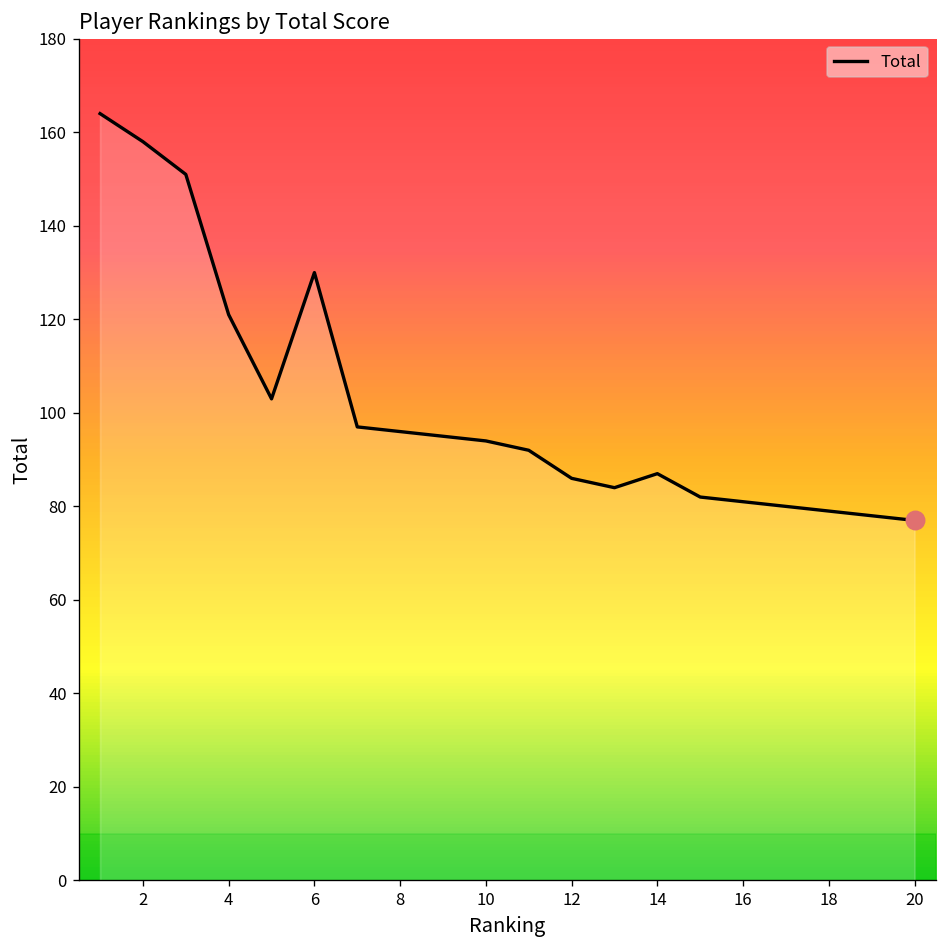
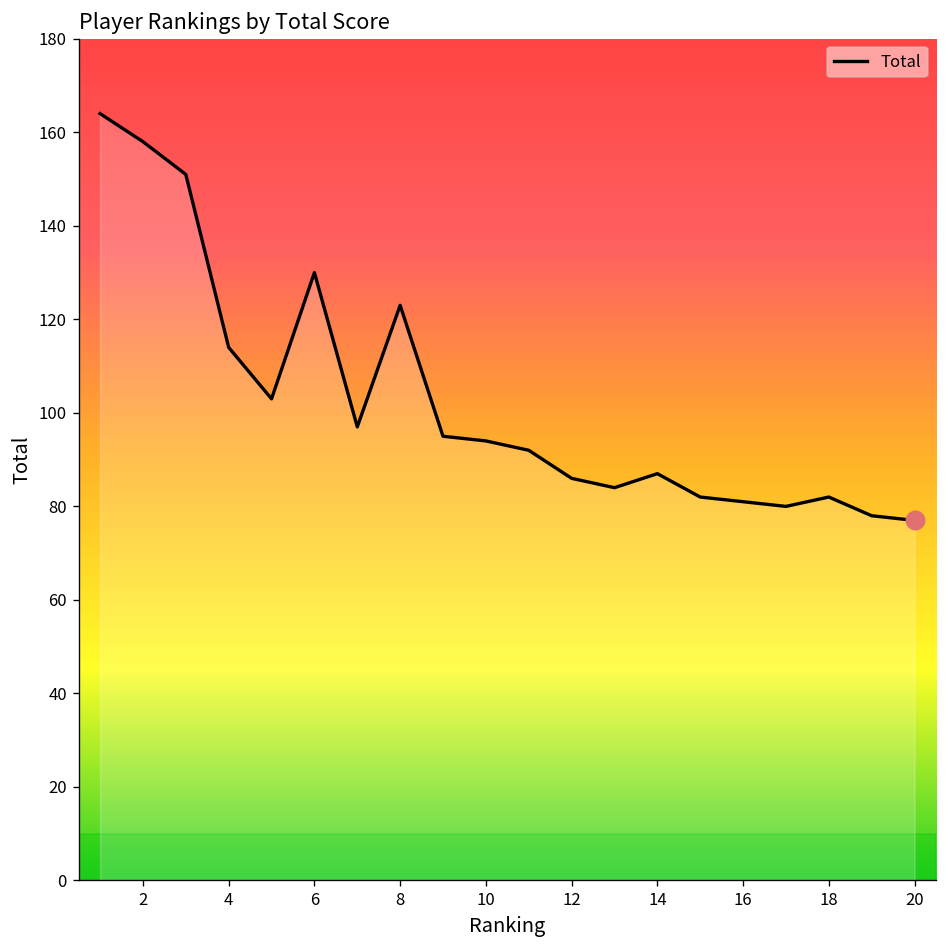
  {
    "Total": {
      "2": 158,
-     "4": 121,
+     "4": 114,
      "6": 130,
-     "8": 96,
+     "8": 123,
      "10": 94,
      "12": 86,
      "14": 87,
      "16": 81,
-     "18": 79
+     "18": 82
    }
  }
